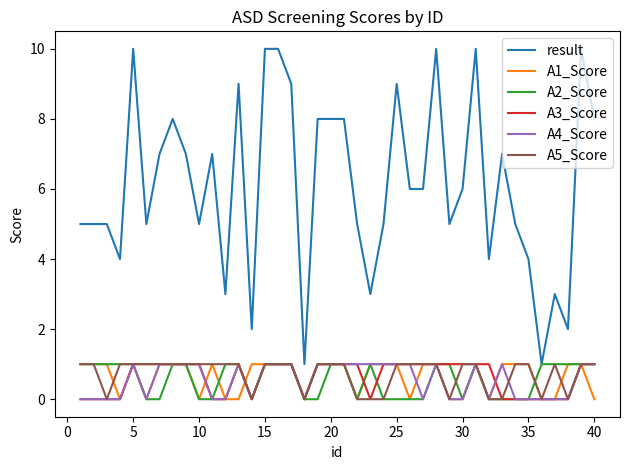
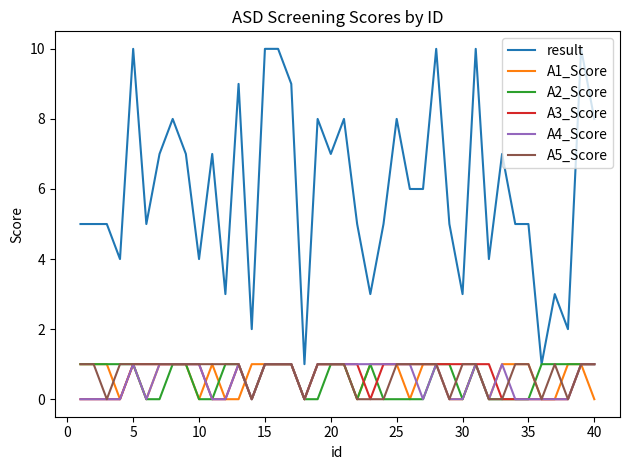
  {
    "result": {
      "5": 10,
-     "10": 5,
+     "10": 4,
      "15": 10,
-     "20": 8,
-     "25": 9,
-     "30": 6,
-     "35": 4
+     "20": 7,
+     "25": 8,
+     "30": 3,
+     "35": 5
    },
    "A1_Score": {
      "40": 0
    },
    "A2_Score": {
      "25": 0
    }
  }
